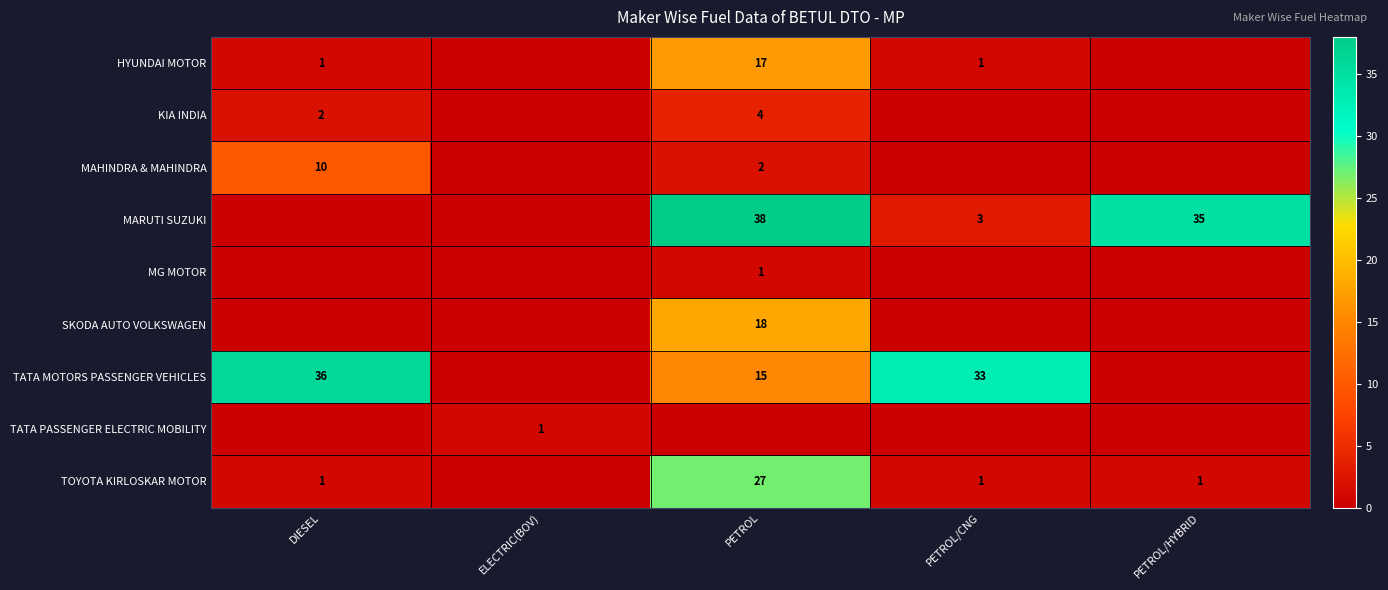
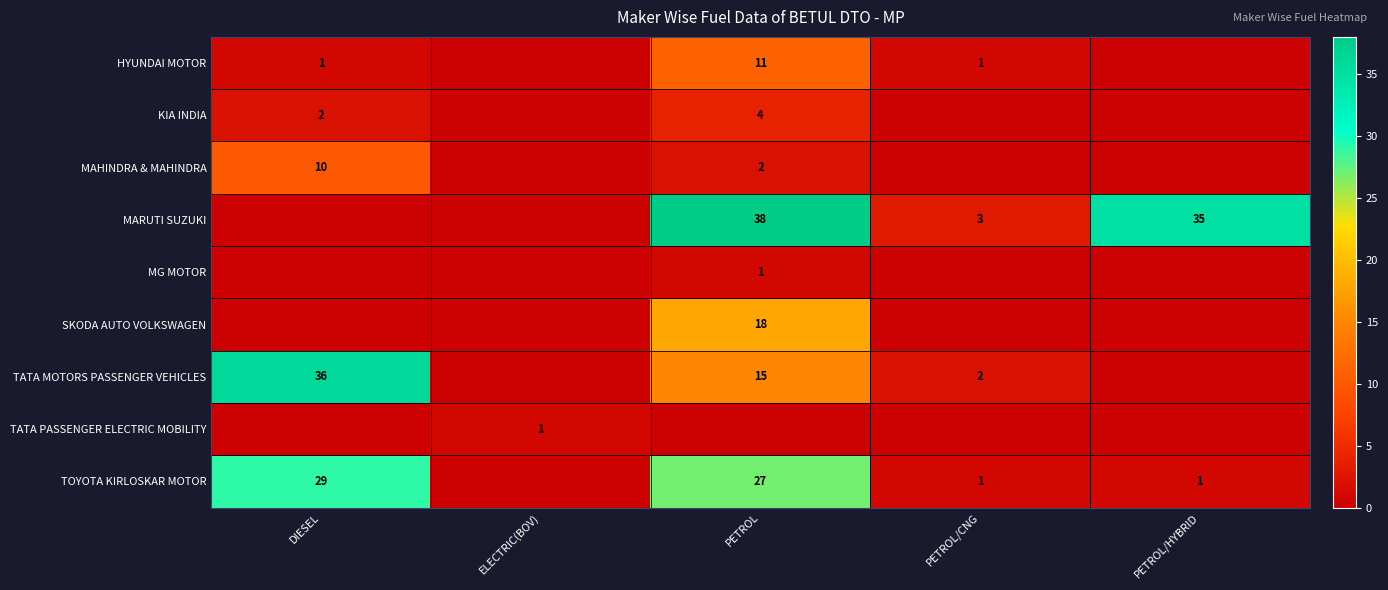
  {
    "HYUNDAI MOTOR": {
      "DIESEL": 1,
-     "PETROL": 17,
+     "PETROL": 11,
      "PETROL/CNG": 1
    },
    "KIA INDIA": {
      "DIESEL": 2,
      "PETROL": 4
    },
    "MAHINDRA & MAHINDRA": {
      "DIESEL": 10,
      "PETROL": 2
    },
    "MARUTI SUZUKI": {
      "PETROL": 38,
      "PETROL/CNG": 3,
      "PETROL/HYBRID": 35
    },
    "MG MOTOR": {
      "PETROL": 1
    },
    "SKODA AUTO VOLKSWAGEN": {
      "PETROL": 18
    },
    "TATA MOTORS PASSENGER VEHICLES": {
      "DIESEL": 36,
      "PETROL": 15,
-     "PETROL/CNG": 33
+     "PETROL/CNG": 2
    },
    "TATA PASSENGER ELECTRIC MOBILITY": {
      "ELECTRIC(BOV)": 1
    },
    "TOYOTA KIRLOSKAR MOTOR": {
-     "DIESEL": 1,
+     "DIESEL": 29,
      "PETROL": 27,
      "PETROL/CNG": 1,
      "PETROL/HYBRID": 1
    }
  }
